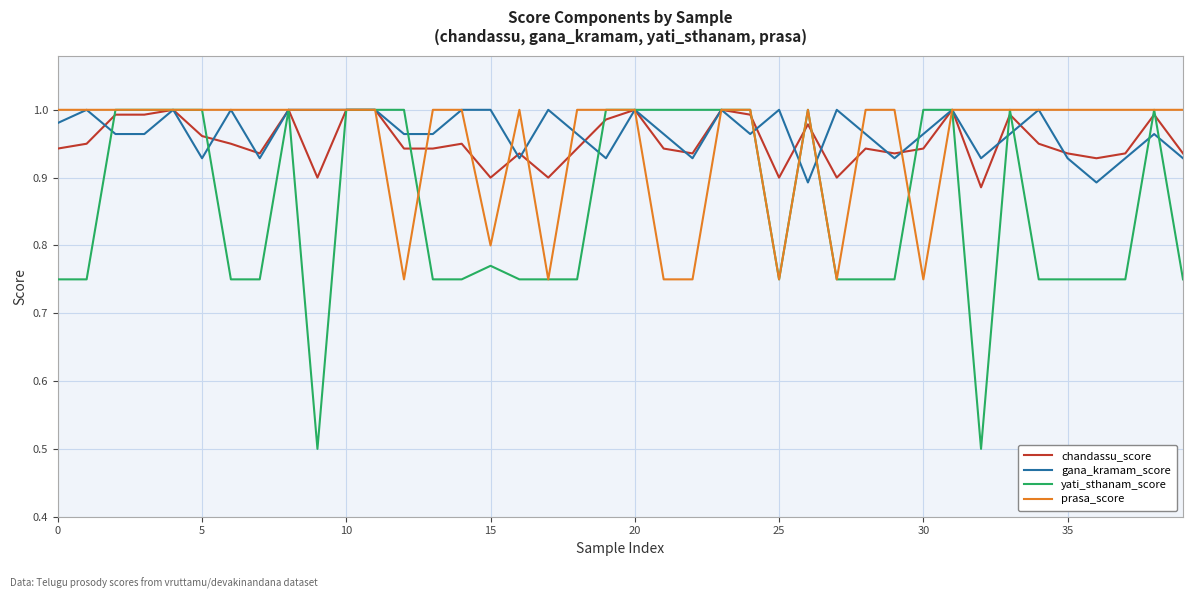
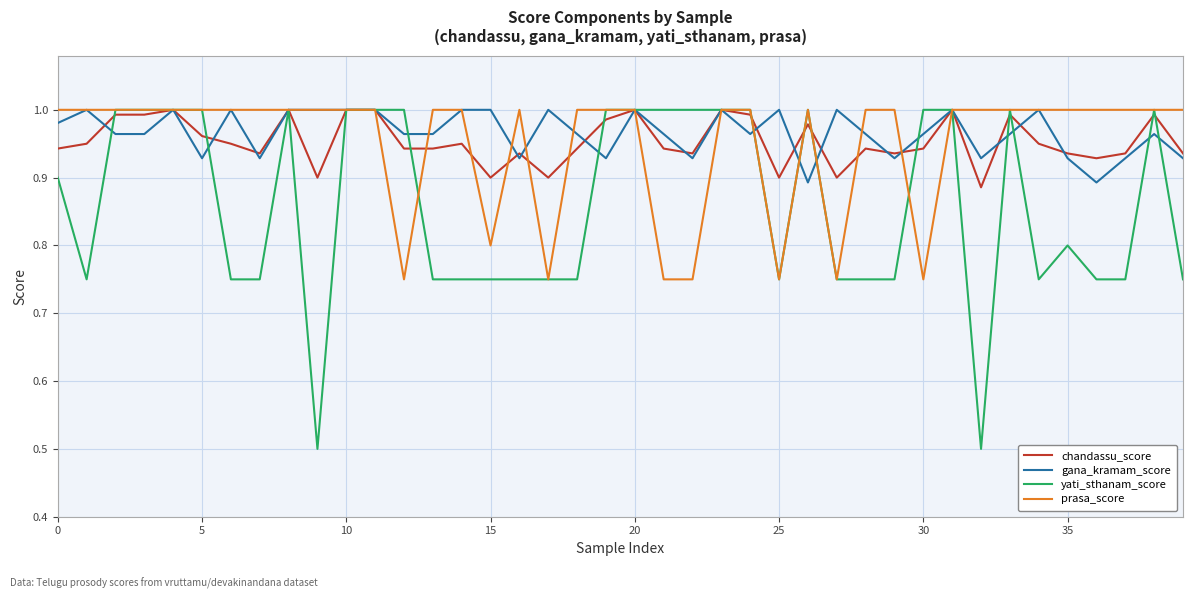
  {
    "chandassu_score": {
      "0": 0.94,
      "5": 0.96,
      "15": 0.90,
      "25": 0.90,
      "30": 0.94,
      "35": 0.94
    },
    "gana_kramam_score": {
      "0": 0.98,
      "5": 0.93,
      "15": 1.00,
      "25": 1.00,
      "30": 0.96,
      "35": 0.93
    },
    "yati_sthanam_score": {
-     "0": 0.75,
-     "15": 0.77,
+     "0": 0.90,
+     "15": 0.75,
      "30": 1.00,
-     "35": 0.75
+     "35": 0.80
    },
    "prasa_score": {
      "0": 1.00,
      "15": 0.80,
      "30": 0.75,
      "35": 1.00
    }
  }
